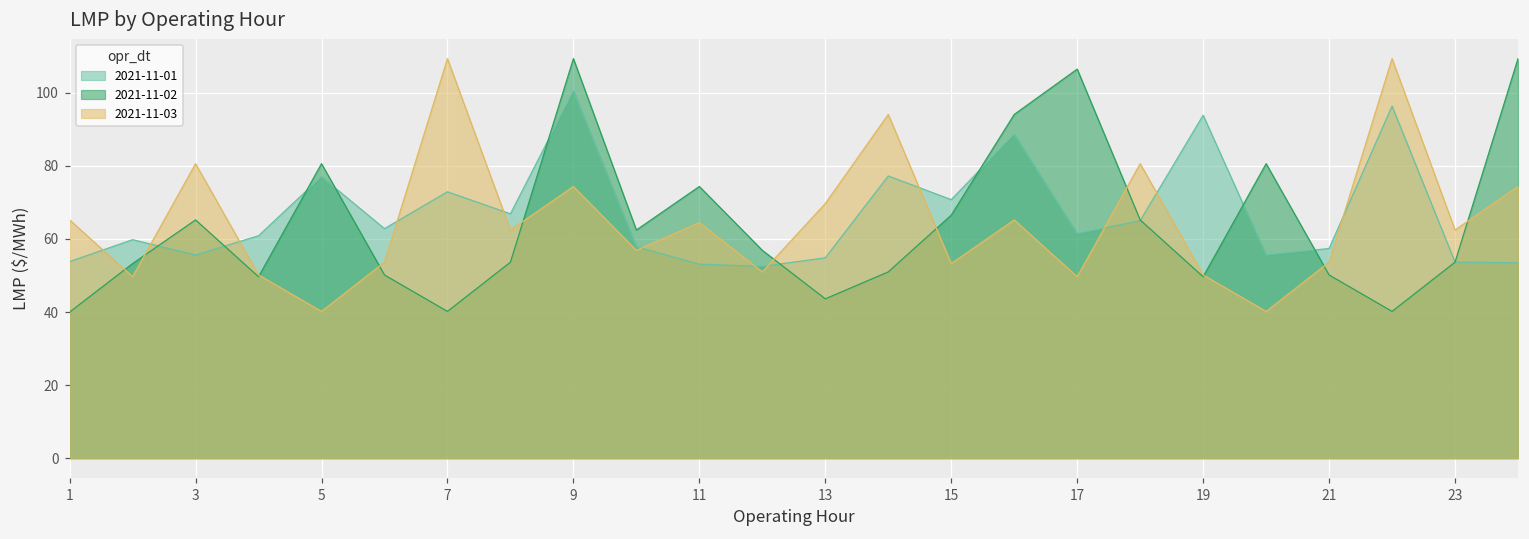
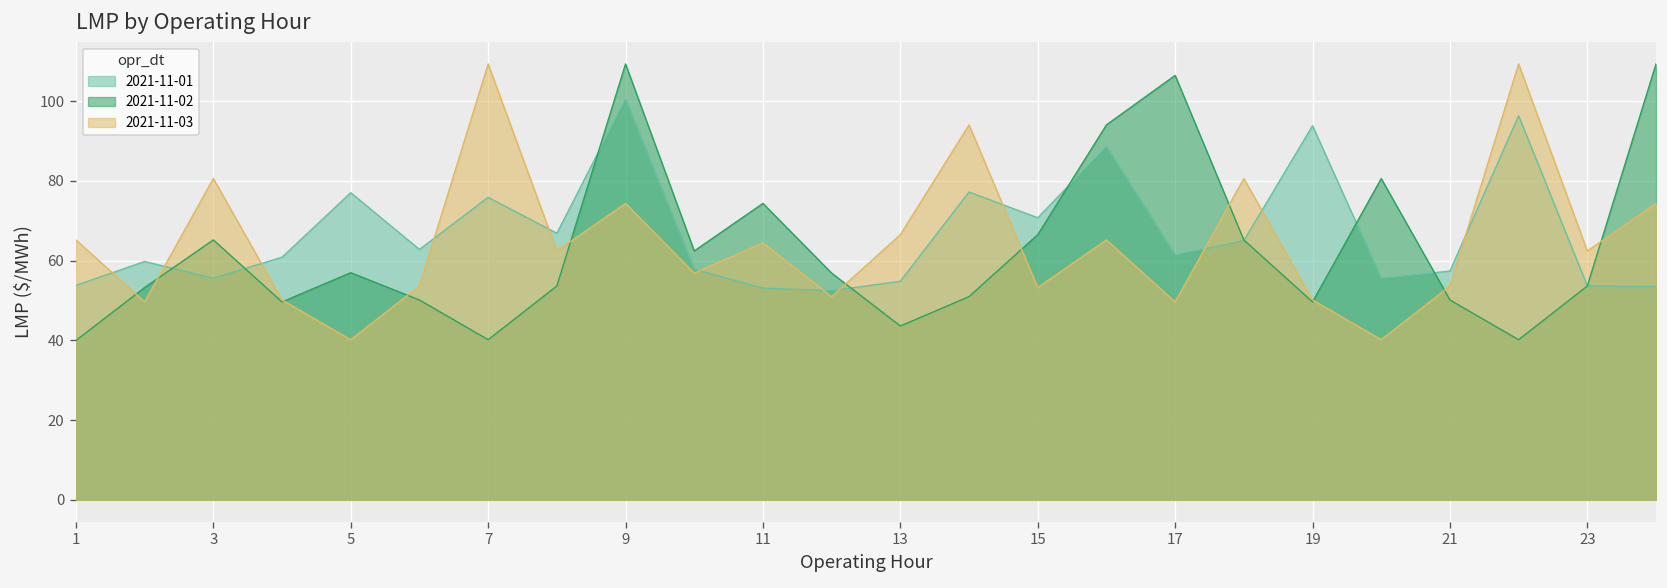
  {
    "2021-11-01": {
      "1": 54,
      "3": 56,
      "5": 77,
-     "7": 73,
+     "7": 76,
      "9": 101,
      "11": 53,
      "13": 55,
      "15": 71,
      "17": 61,
      "19": 94,
      "21": 57
    },
    "2021-11-02": {
      "1": 40,
      "3": 65,
-     "5": 81,
+     "5": 57,
      "7": 40,
      "9": 109,
      "11": 74,
      "13": 44,
      "15": 67,
      "17": 106,
      "21": 50
    },
    "2021-11-03": {
      "1": 65,
      "3": 81,
      "5": 40,
      "7": 109,
      "9": 74,
      "11": 64,
-     "13": 70,
+     "13": 67,
      "15": 53,
      "17": 50,
      "21": 54,
      "23": 62
    }
  }
